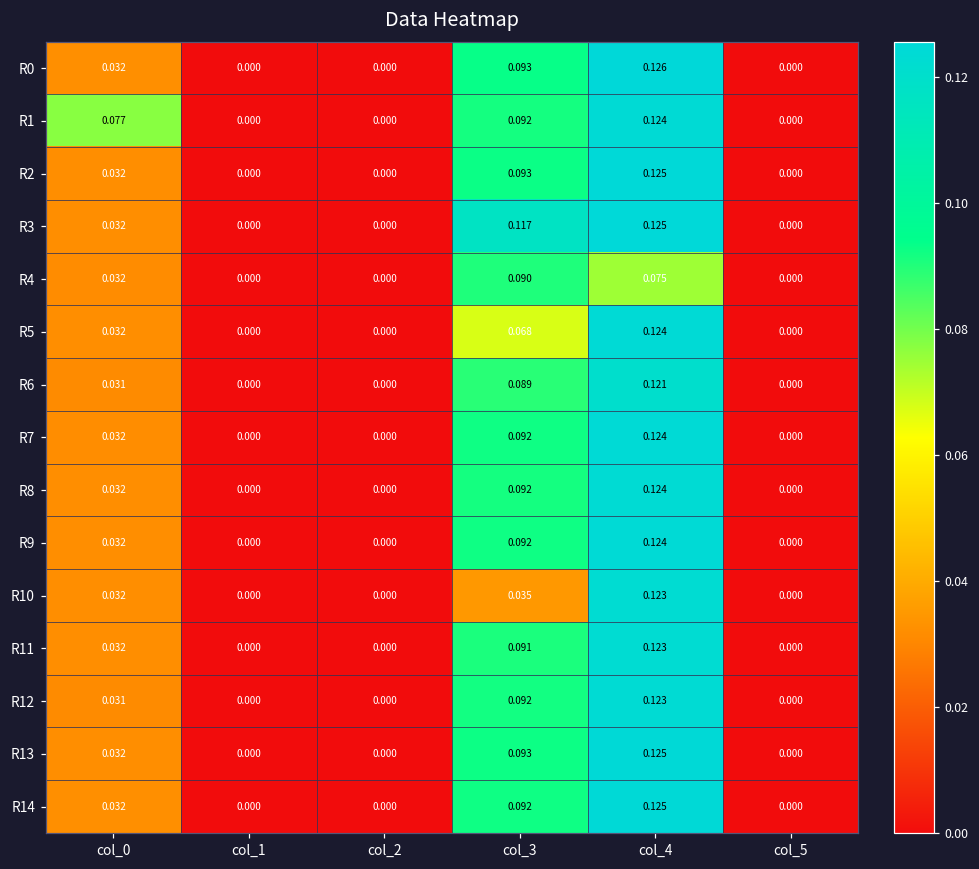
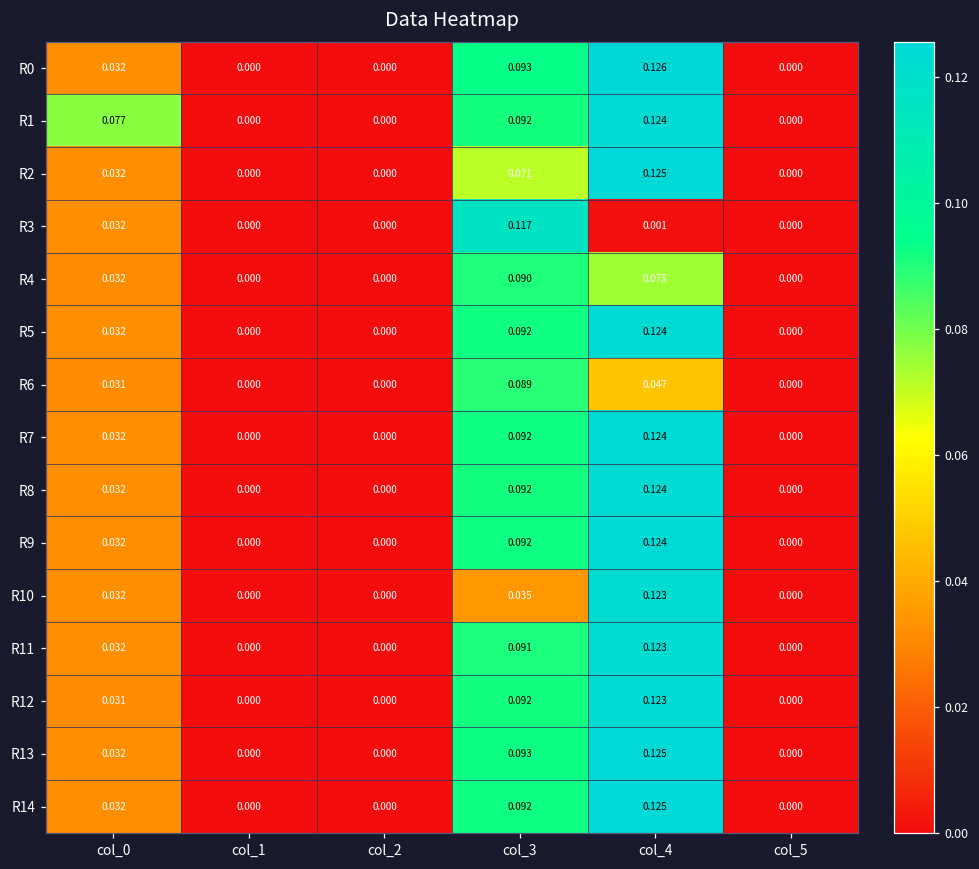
  {
    "R0": {
      "col_0": 0.032,
      "col_1": 0.000,
      "col_2": 0.000,
      "col_3": 0.093,
      "col_4": 0.126,
      "col_5": 0.000
    },
    "R1": {
      "col_0": 0.077,
      "col_1": 0.000,
      "col_2": 0.000,
      "col_3": 0.092,
      "col_4": 0.124,
      "col_5": 0.000
    },
    "R2": {
      "col_0": 0.032,
      "col_1": 0.000,
      "col_2": 0.000,
-     "col_3": 0.093,
+     "col_3": 0.071,
      "col_4": 0.125,
      "col_5": 0.000
    },
    "R3": {
      "col_0": 0.032,
      "col_1": 0.000,
      "col_2": 0.000,
      "col_3": 0.117,
-     "col_4": 0.125,
+     "col_4": 0.001,
      "col_5": 0.000
    },
    "R4": {
      "col_0": 0.032,
      "col_1": 0.000,
      "col_2": 0.000,
      "col_3": 0.090,
      "col_4": 0.075,
      "col_5": 0.000
    },
    "R5": {
      "col_0": 0.032,
      "col_1": 0.000,
      "col_2": 0.000,
-     "col_3": 0.068,
+     "col_3": 0.092,
      "col_4": 0.124,
      "col_5": 0.000
    },
    "R6": {
      "col_0": 0.031,
      "col_1": 0.000,
      "col_2": 0.000,
      "col_3": 0.089,
-     "col_4": 0.121,
+     "col_4": 0.047,
      "col_5": 0.000
    },
    "R7": {
      "col_0": 0.032,
      "col_1": 0.000,
      "col_2": 0.000,
      "col_3": 0.092,
      "col_4": 0.124,
      "col_5": 0.000
    },
    "R8": {
      "col_0": 0.032,
      "col_1": 0.000,
      "col_2": 0.000,
      "col_3": 0.092,
      "col_4": 0.124,
      "col_5": 0.000
    },
    "R9": {
      "col_0": 0.032,
      "col_1": 0.000,
      "col_2": 0.000,
      "col_3": 0.092,
      "col_4": 0.124,
      "col_5": 0.000
    },
    "R10": {
      "col_0": 0.032,
      "col_1": 0.000,
      "col_2": 0.000,
      "col_3": 0.035,
      "col_4": 0.123,
      "col_5": 0.000
    },
    "R11": {
      "col_0": 0.032,
      "col_1": 0.000,
      "col_2": 0.000,
      "col_3": 0.091,
      "col_4": 0.123,
      "col_5": 0.000
    },
    "R12": {
      "col_0": 0.031,
      "col_1": 0.000,
      "col_2": 0.000,
      "col_3": 0.092,
      "col_4": 0.123,
      "col_5": 0.000
    },
    "R13": {
      "col_0": 0.032,
      "col_1": 0.000,
      "col_2": 0.000,
      "col_3": 0.093,
      "col_4": 0.125,
      "col_5": 0.000
    },
    "R14": {
      "col_0": 0.032,
      "col_1": 0.000,
      "col_2": 0.000,
      "col_3": 0.092,
      "col_4": 0.125,
      "col_5": 0.000
    }
  }
